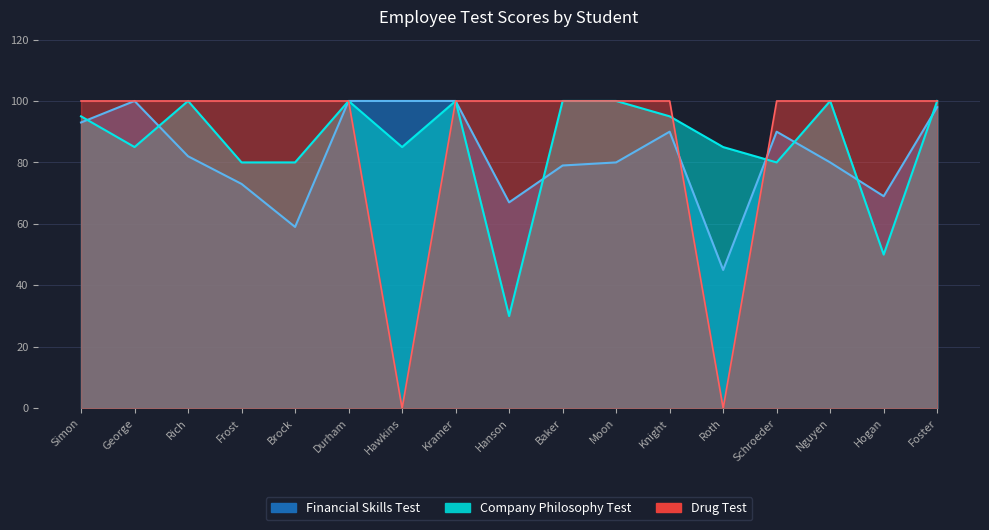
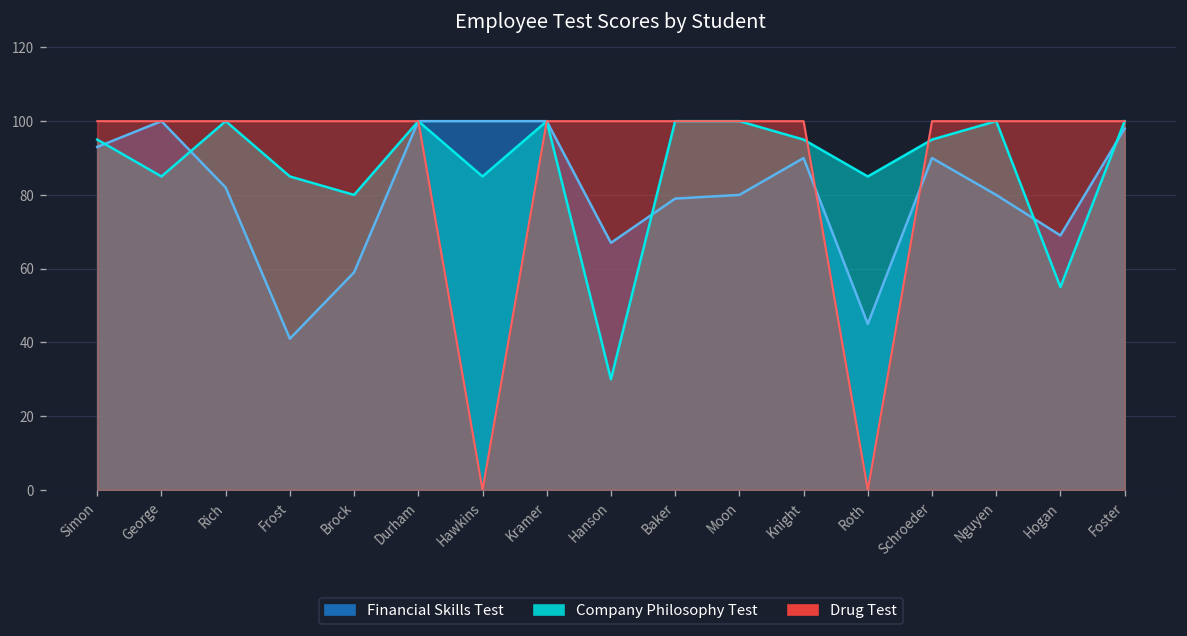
  {
    "Financial Skills Test": {
      "Simon": 93,
      "Rich": 82,
-     "Frost": 73,
+     "Frost": 41,
      "Brock": 59,
      "Hawkins": 100,
      "Hanson": 67,
      "Baker": 79,
      "Moon": 80,
      "Knight": 90,
      "Roth": 45,
      "Schroeder": 90,
      "Nguyen": 80,
      "Hogan": 69,
      "Foster": 98
    },
    "Company Philosophy Test": {
      "Simon": 95,
      "George": 85,
-     "Frost": 80,
+     "Frost": 85,
      "Brock": 80,
      "Hawkins": 85,
      "Hanson": 30,
      "Knight": 95,
      "Roth": 85,
-     "Schroeder": 80,
-     "Hogan": 50
+     "Schroeder": 95,
+     "Hogan": 55
    },
    "Drug Test": {
      "Simon": 100,
      "Frost": 100,
      "Brock": 100,
      "Hawkins": 0,
      "Hanson": 100,
      "Knight": 100,
      "Roth": 0,
      "Schroeder": 100,
      "Hogan": 100
    }
  }
